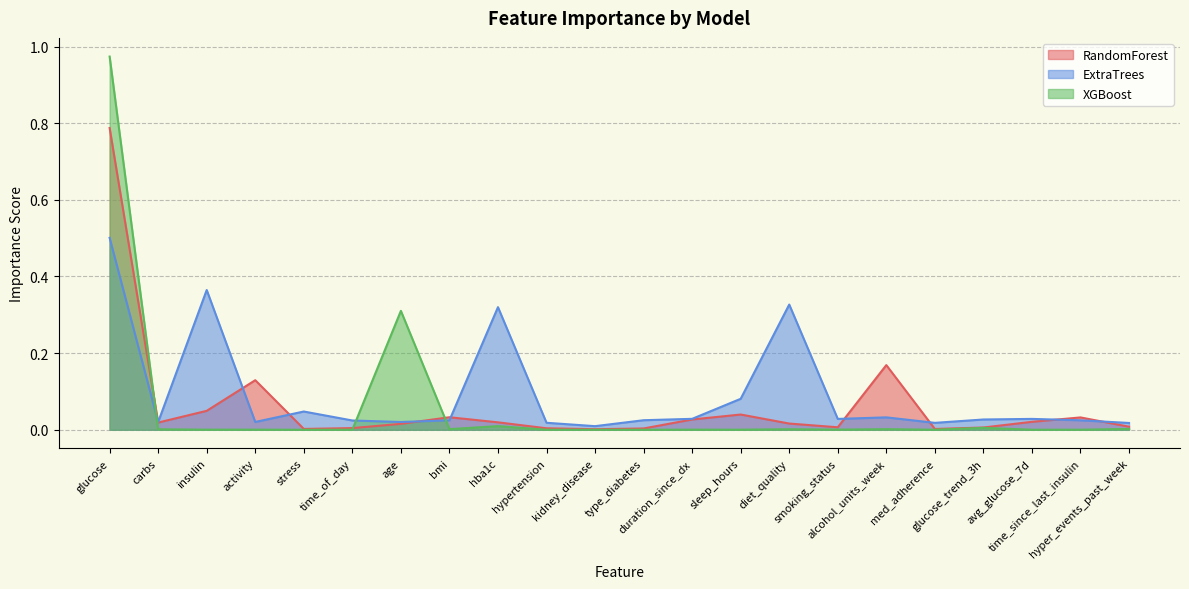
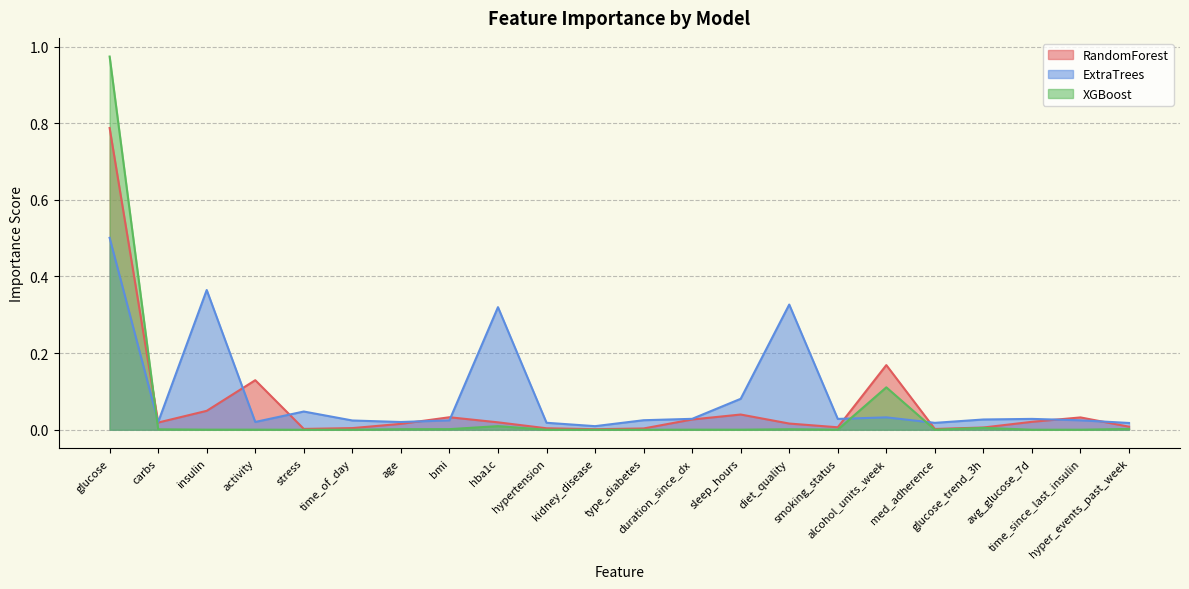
  {
    "RandomForest": {
      "glucose": 0.79,
      "insulin": 0.05,
      "activity": 0.13,
      "bmi": 0.03,
      "hba1c": 0.02,
      "sleep_hours": 0.04,
      "diet_quality": 0.02,
      "alcohol_units_week": 0.17,
      "avg_glucose_7d": 0.02,
      "time_since_last_insulin": 0.03
    },
    "ExtraTrees": {
      "glucose": 0.50,
      "insulin": 0.36,
      "activity": 0.02,
      "stress": 0.05,
      "time_of_day": 0.02,
      "bmi": 0.02,
      "hba1c": 0.32,
      "hypertension": 0.02,
      "kidney_disease": 0.01,
      "type_diabetes": 0.02,
      "sleep_hours": 0.08,
      "diet_quality": 0.33,
      "smoking_status": 0.03,
      "alcohol_units_week": 0.03,
      "med_adherence": 0.02,
      "glucose_trend_3h": 0.03,
      "avg_glucose_7d": 0.03,
      "time_since_last_insulin": 0.02,
      "hyper_events_past_week": 0.02
    },
    "XGBoost": {
      "glucose": 0.97,
      "carbs": 0.00,
      "insulin": 0.00,
      "activity": 0.00,
-     "age": 0.31,
+     "age": 0.00,
      "bmi": 0.00,
      "hba1c": 0.01,
      "duration_since_dx": 0.00,
      "sleep_hours": 0.00,
      "diet_quality": 0.00,
-     "alcohol_units_week": 0.00,
+     "alcohol_units_week": 0.11,
      "avg_glucose_7d": 0.00,
      "time_since_last_insulin": 0.00
    }
  }
